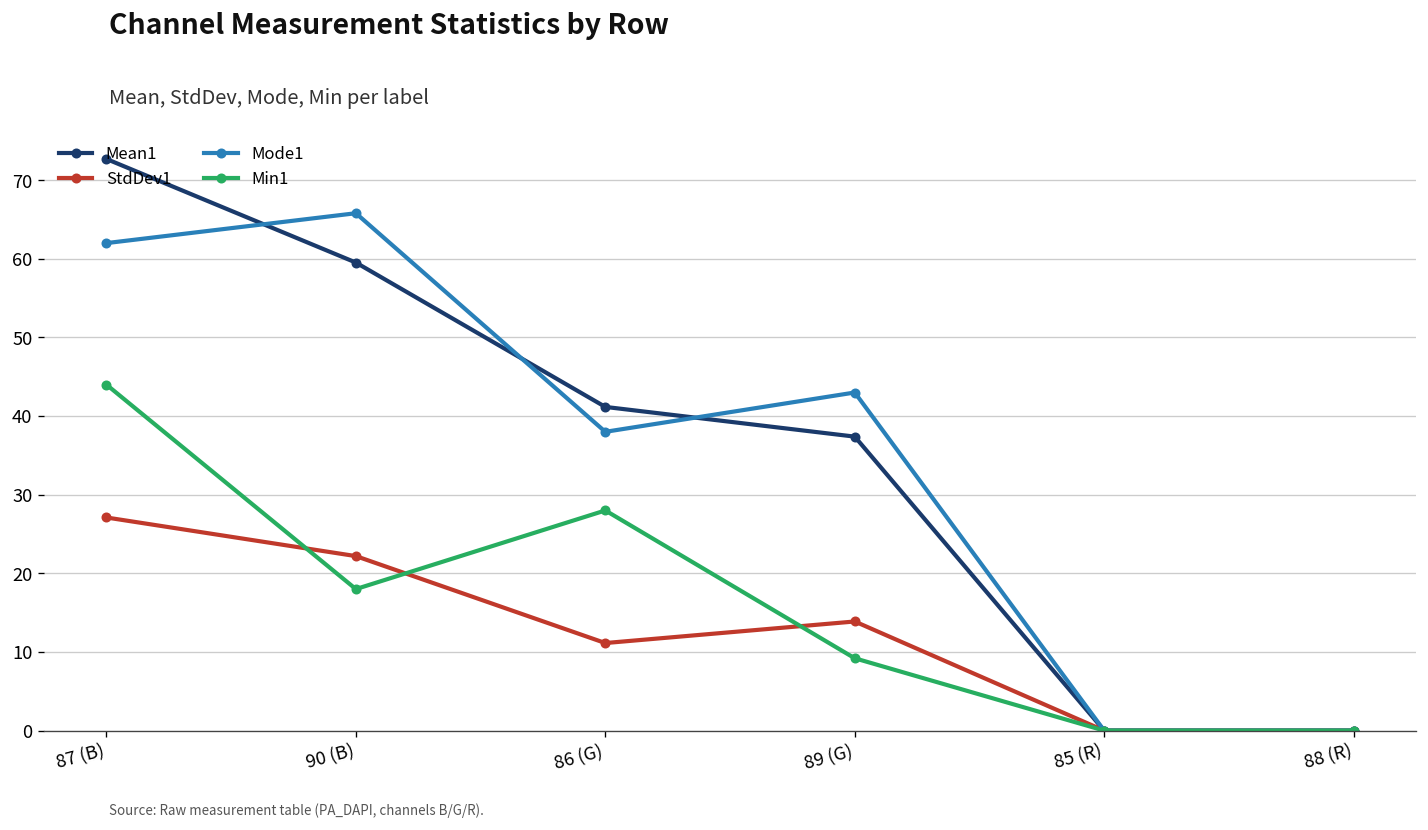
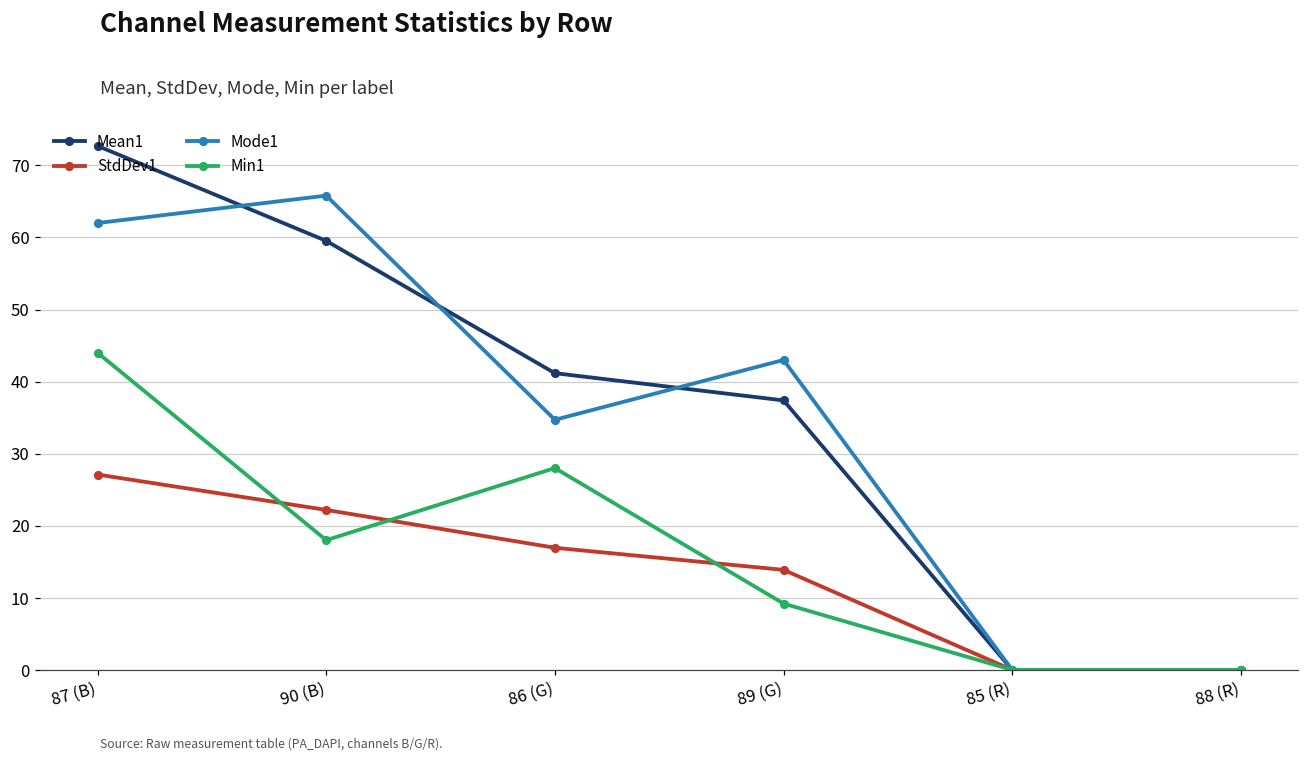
  {
    "Mean1": {
      "87 (B)": 73,
      "90 (B)": 60,
      "86 (G)": 41,
      "89 (G)": 37
    },
    "StdDev1": {
      "87 (B)": 27,
      "90 (B)": 22,
-     "86 (G)": 11,
+     "86 (G)": 17,
      "89 (G)": 14
    },
    "Mode1": {
      "87 (B)": 62,
      "90 (B)": 66,
-     "86 (G)": 38,
+     "86 (G)": 35,
      "89 (G)": 43
    },
    "Min1": {
      "87 (B)": 44,
      "90 (B)": 18,
      "86 (G)": 28,
      "89 (G)": 9
    }
  }
